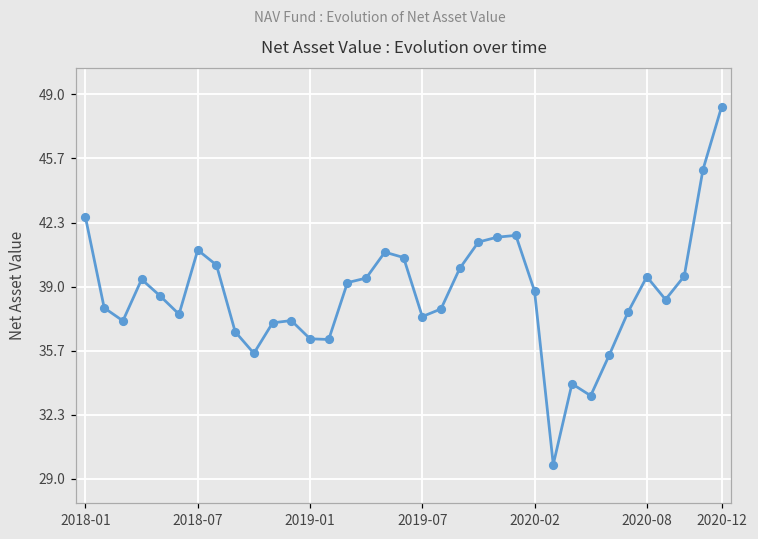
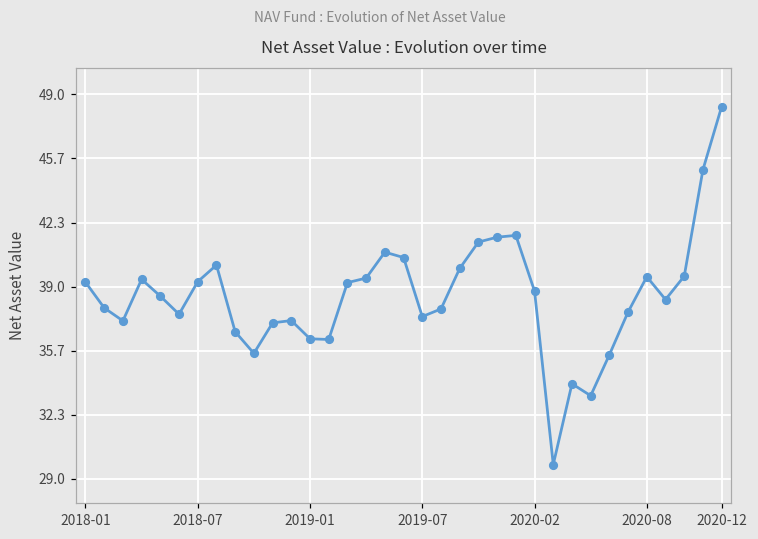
  {
-   "2018-01": 42.6,
-   "2018-07": 40.9,
+   "2018-01": 39.2,
+   "2018-07": 39.3,
    "2019-01": 36.3,
    "2019-07": 37.4,
    "2020-02": 38.8,
    "2020-08": 39.5,
    "2020-12": 48.4
  }
